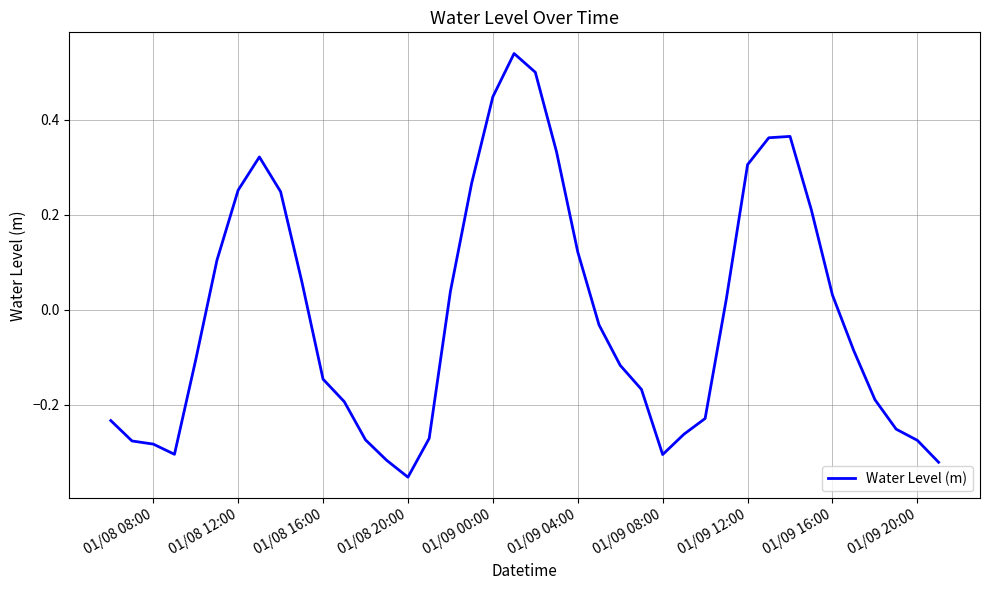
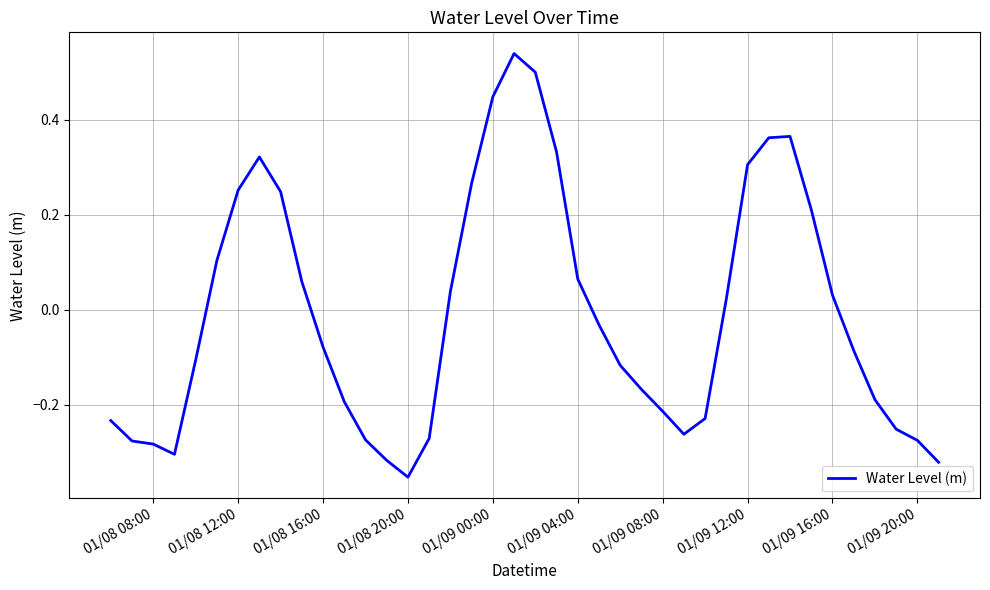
  {
    "01/08 08:00": -0.28,
    "01/08 12:00": 0.25,
-   "01/08 16:00": -0.15,
+   "01/08 16:00": -0.08,
    "01/08 20:00": -0.35,
    "01/09 00:00": 0.45,
-   "01/09 04:00": 0.12,
-   "01/09 08:00": -0.30,
+   "01/09 04:00": 0.06,
+   "01/09 08:00": -0.21,
    "01/09 12:00": 0.31,
    "01/09 16:00": 0.03,
    "01/09 20:00": -0.27
  }
